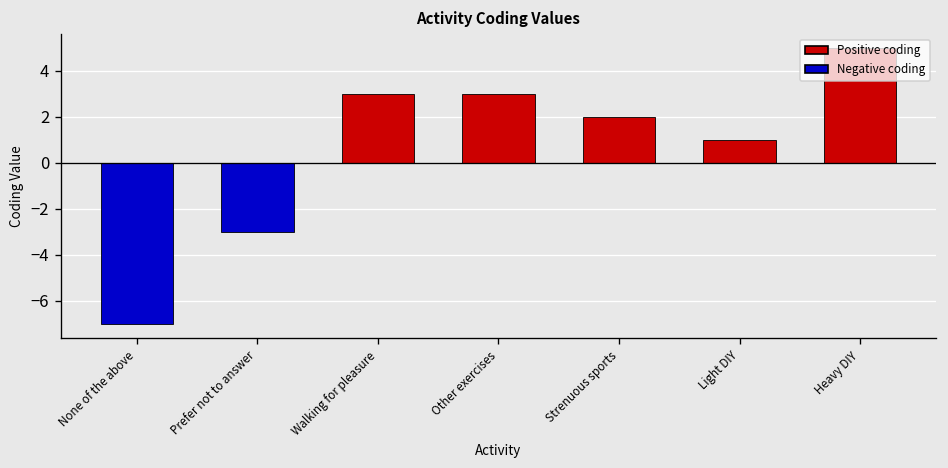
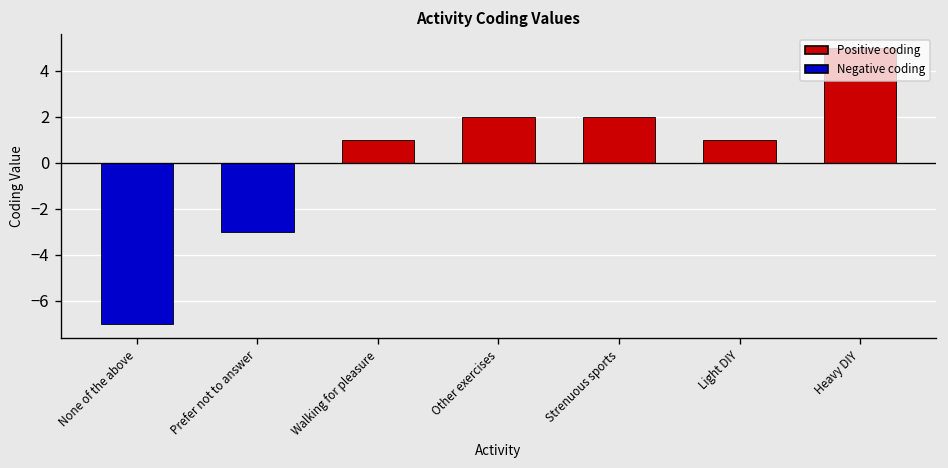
  {
    "None of the above": -7,
    "Prefer not to answer": -3,
-   "Walking for pleasure": 3,
-   "Other exercises": 3,
+   "Walking for pleasure": 1,
+   "Other exercises": 2,
    "Strenuous sports": 2,
    "Light DIY": 1
  }
